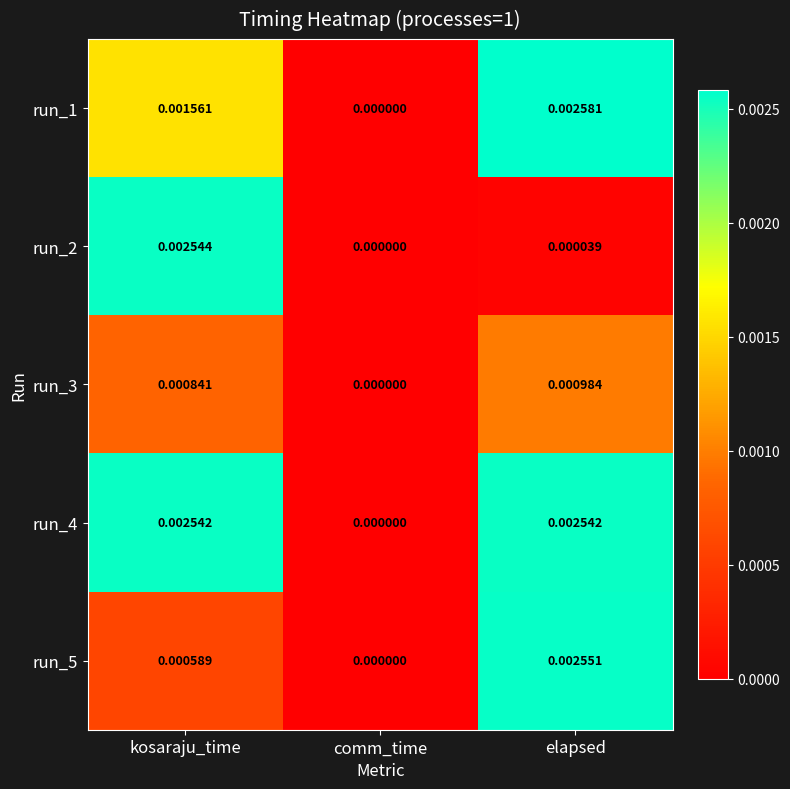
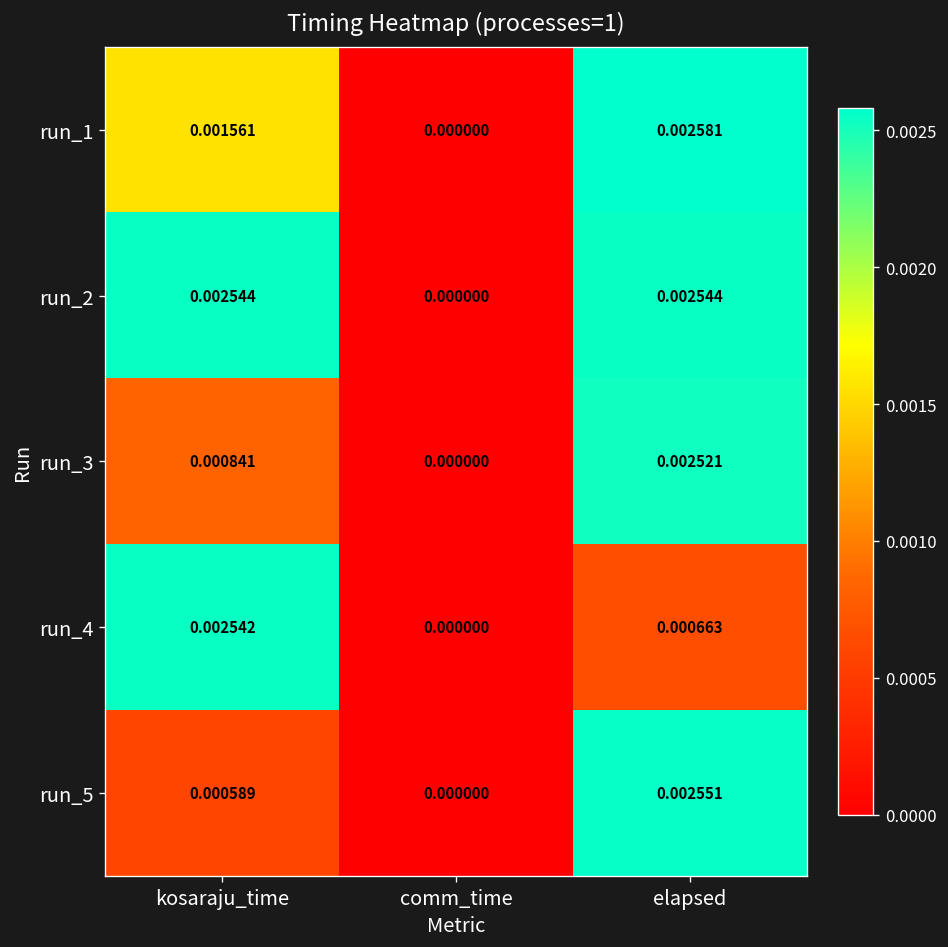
  {
    "run_1": {
      "kosaraju_time": 0.001561,
      "comm_time": 0.000000,
      "elapsed": 0.002581
    },
    "run_2": {
      "kosaraju_time": 0.002544,
      "comm_time": 0.000000,
-     "elapsed": 0.000039
+     "elapsed": 0.002544
    },
    "run_3": {
      "kosaraju_time": 0.000841,
      "comm_time": 0.000000,
-     "elapsed": 0.000984
+     "elapsed": 0.002521
    },
    "run_4": {
      "kosaraju_time": 0.002542,
      "comm_time": 0.000000,
-     "elapsed": 0.002542
+     "elapsed": 0.000663
    },
    "run_5": {
      "kosaraju_time": 0.000589,
      "comm_time": 0.000000,
      "elapsed": 0.002551
    }
  }
